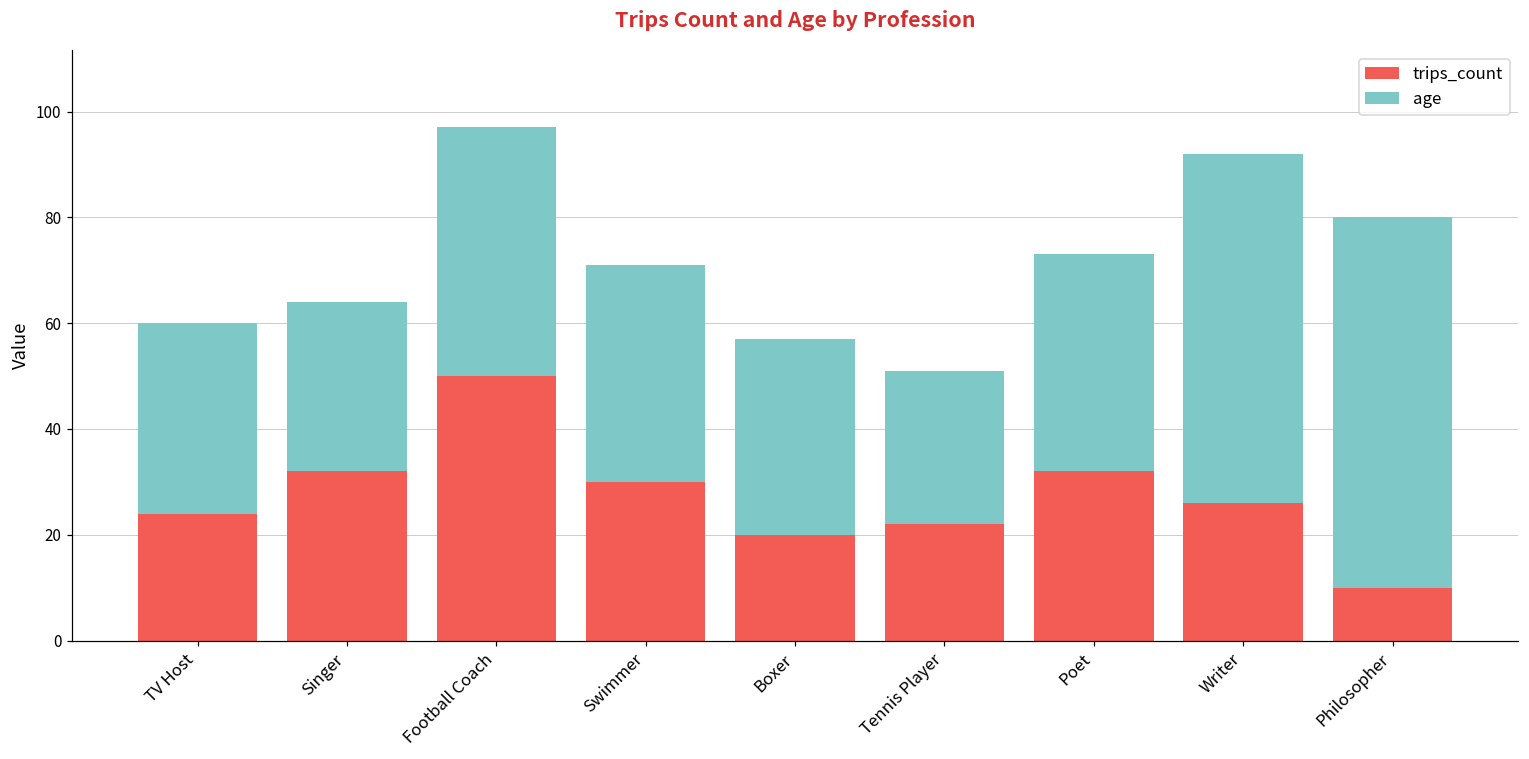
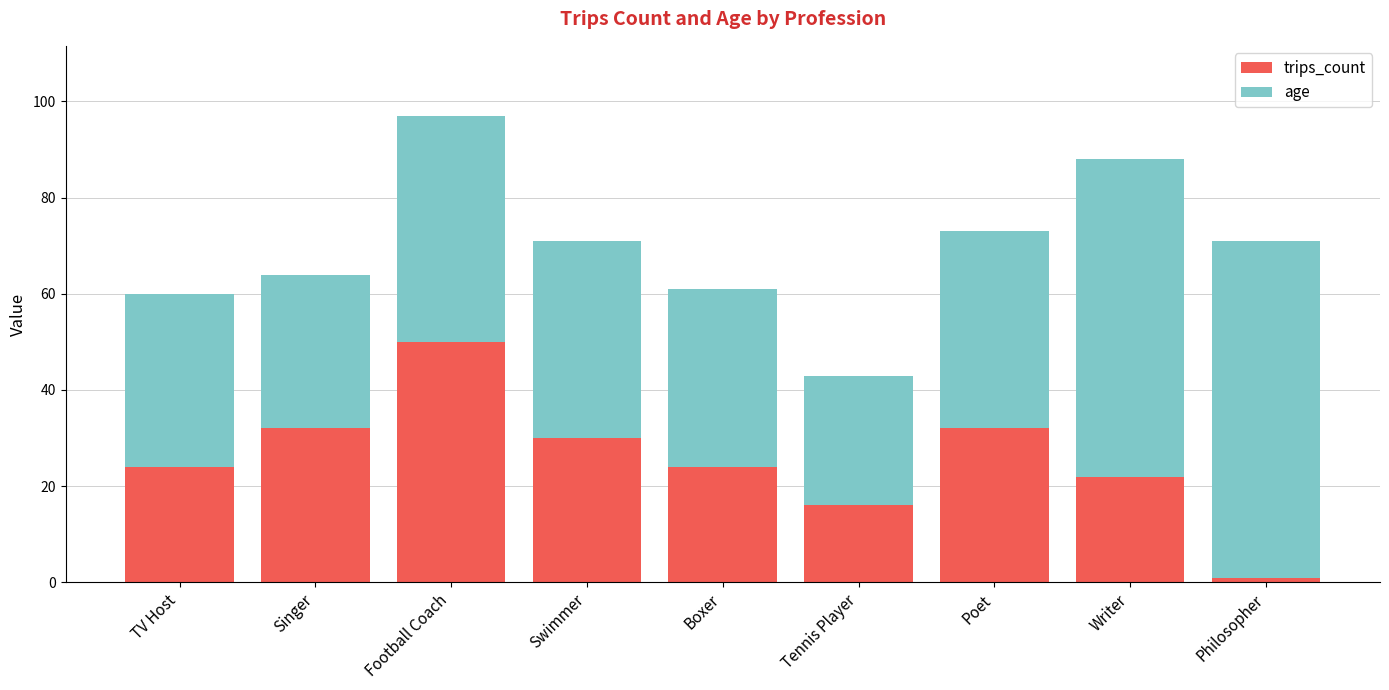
  {
    "trips_count": {
      "TV Host": 24,
      "Singer": 32,
      "Football Coach": 50,
      "Swimmer": 30,
-     "Boxer": 20,
-     "Tennis Player": 22,
+     "Boxer": 24,
+     "Tennis Player": 16,
      "Poet": 32,
-     "Writer": 26,
-     "Philosopher": 10
+     "Writer": 22,
+     "Philosopher": 1
    },
    "age": {
      "TV Host": 36,
      "Singer": 32,
      "Football Coach": 47,
      "Swimmer": 41,
      "Boxer": 37,
-     "Tennis Player": 29,
+     "Tennis Player": 27,
      "Poet": 41,
      "Writer": 66,
      "Philosopher": 70
    }
  }
